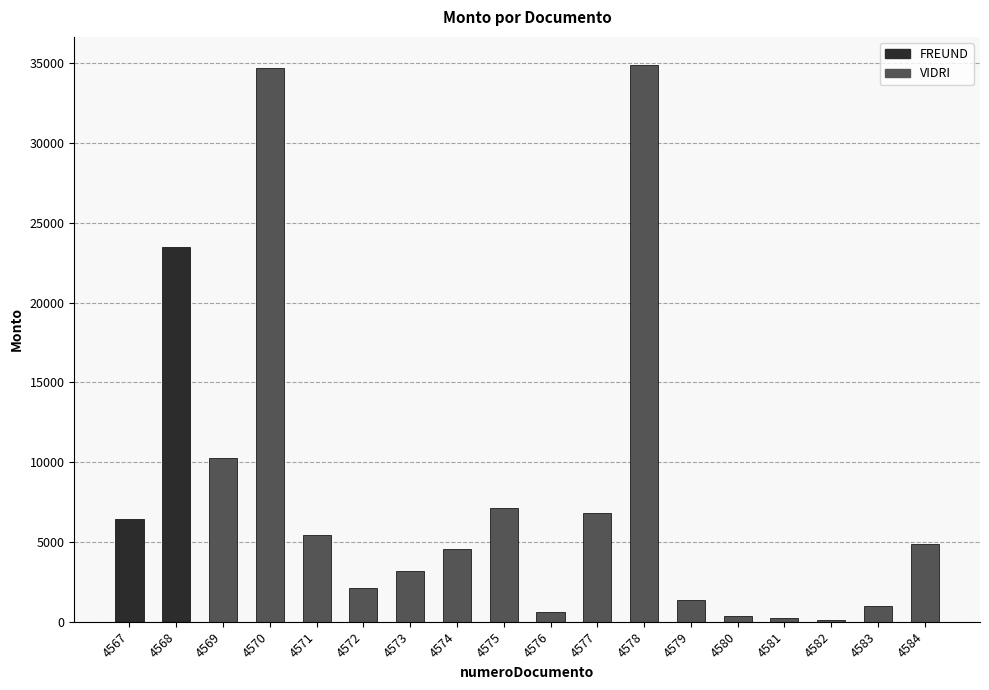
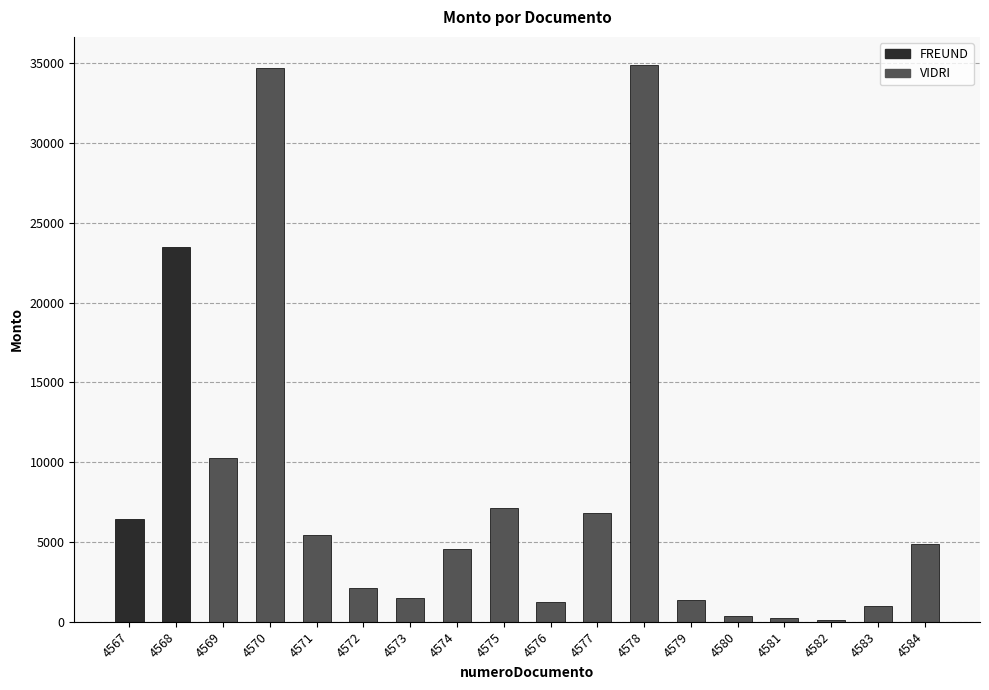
  {
    "4567": 6500,
    "4568": 23500,
    "4569": 10300,
    "4570": 34700,
    "4571": 5400,
    "4572": 2100,
-   "4573": 3200,
+   "4573": 1500,
    "4574": 4600,
    "4575": 7100,
-   "4576": 600,
+   "4576": 1200,
    "4577": 6800,
    "4578": 34900,
    "4579": 1400,
    "4580": 300,
    "4581": 200,
    "4583": 1000,
    "4584": 4900
  }
